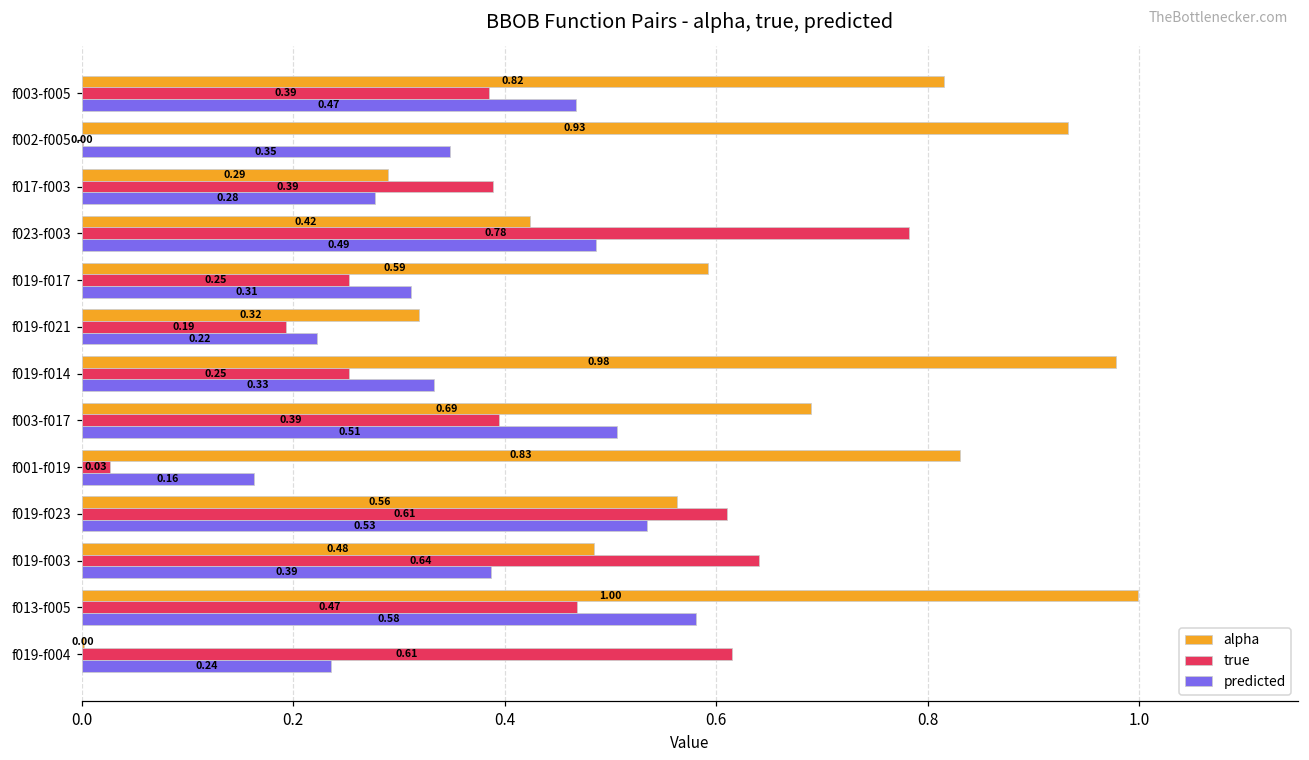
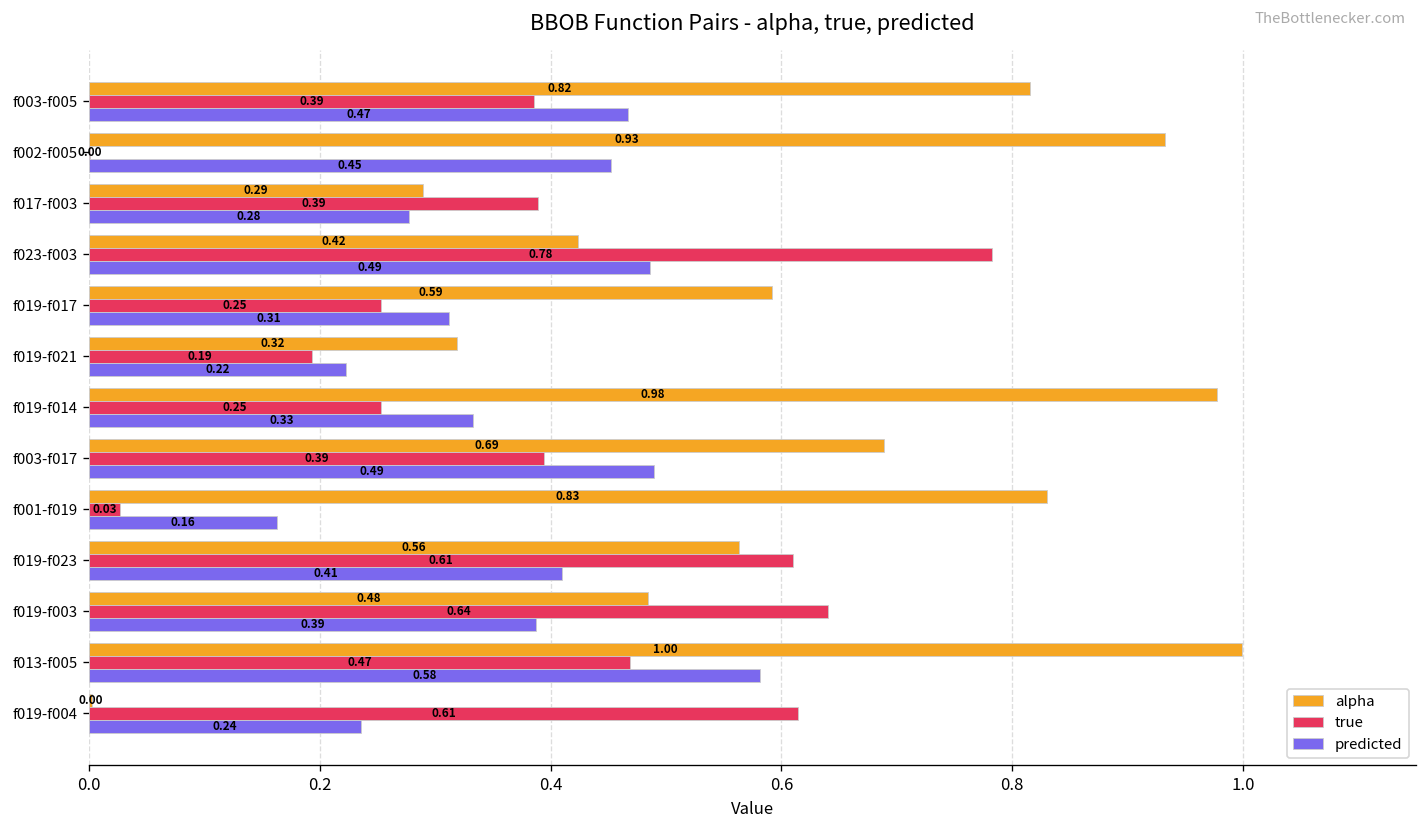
  {
    "alpha": {
      "f003-f005": 0.82,
      "f002-f005": 0.93,
      "f017-f003": 0.29,
      "f023-f003": 0.42,
      "f019-f017": 0.59,
      "f019-f021": 0.32,
      "f019-f014": 0.98,
      "f003-f017": 0.69,
      "f001-f019": 0.83,
      "f019-f023": 0.56,
      "f019-f003": 0.48,
      "f013-f005": 1.00,
      "f019-f004": 0.00
    },
    "true": {
      "f003-f005": 0.39,
      "f002-f005": 0.00,
      "f017-f003": 0.39,
      "f023-f003": 0.78,
      "f019-f017": 0.25,
      "f019-f021": 0.19,
      "f019-f014": 0.25,
      "f003-f017": 0.39,
      "f001-f019": 0.03,
      "f019-f023": 0.61,
      "f019-f003": 0.64,
      "f013-f005": 0.47,
      "f019-f004": 0.61
    },
    "predicted": {
      "f003-f005": 0.47,
-     "f002-f005": 0.35,
+     "f002-f005": 0.45,
      "f017-f003": 0.28,
      "f023-f003": 0.49,
      "f019-f017": 0.31,
      "f019-f021": 0.22,
      "f019-f014": 0.33,
-     "f003-f017": 0.51,
+     "f003-f017": 0.49,
      "f001-f019": 0.16,
-     "f019-f023": 0.53,
+     "f019-f023": 0.41,
      "f019-f003": 0.39,
      "f013-f005": 0.58,
      "f019-f004": 0.24
    }
  }
